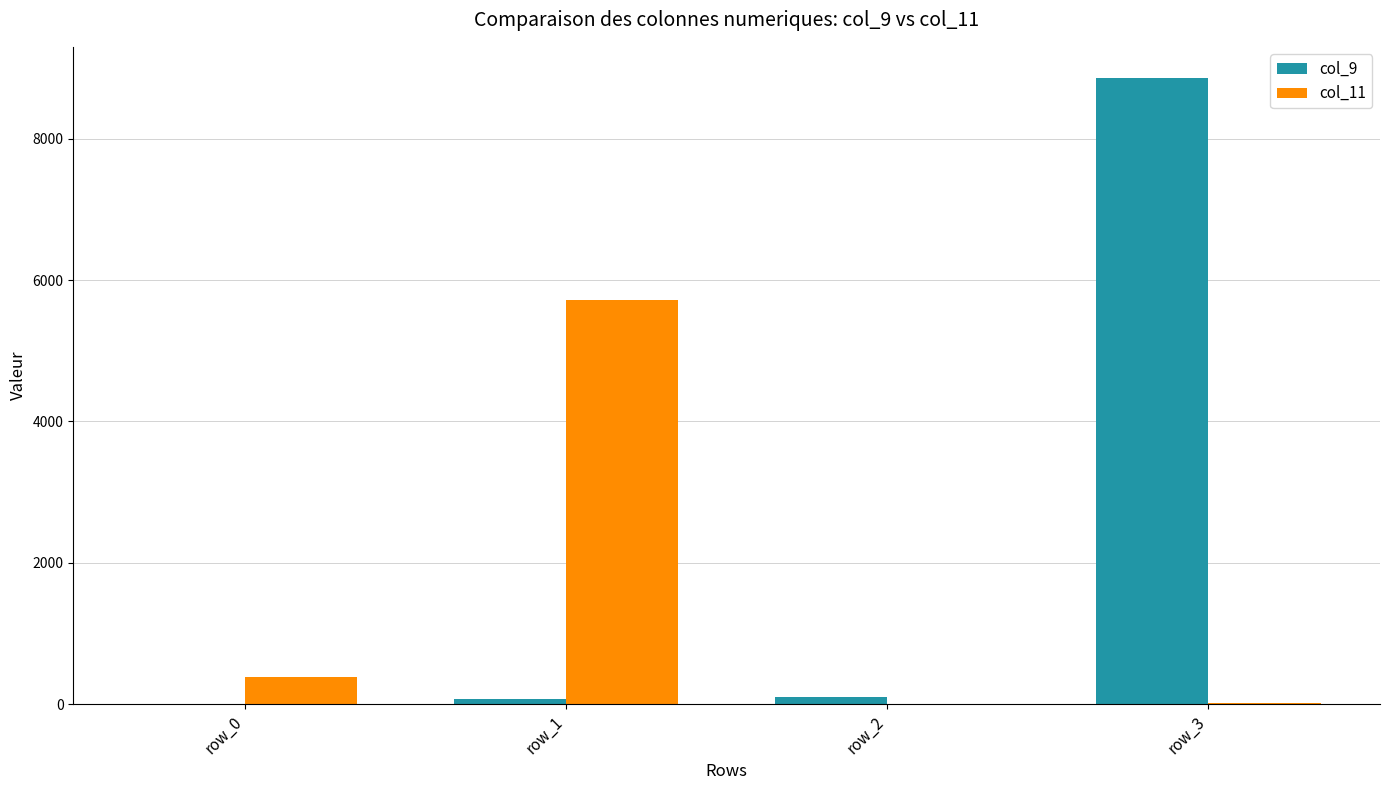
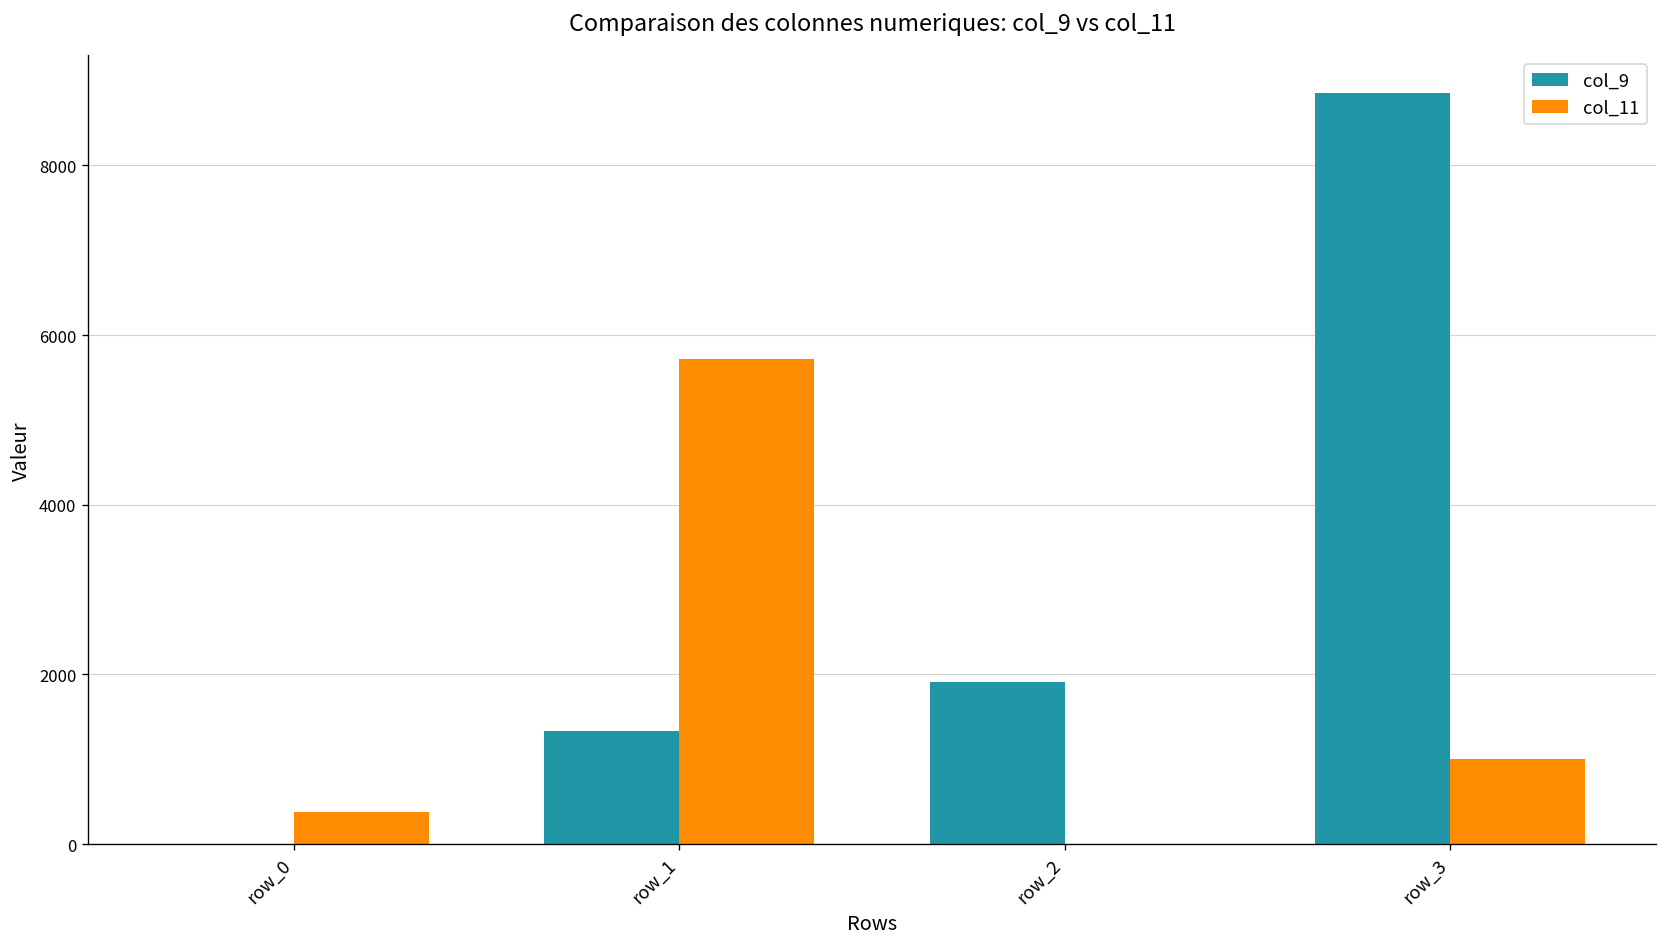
  {
    "col_9": {
      "row_0": 0,
-     "row_1": 100,
-     "row_2": 100,
+     "row_1": 1300,
+     "row_2": 1900,
      "row_3": 8900
    },
    "col_11": {
      "row_0": 400,
      "row_1": 5700,
-     "row_3": 0
+     "row_3": 1000
    }
  }
